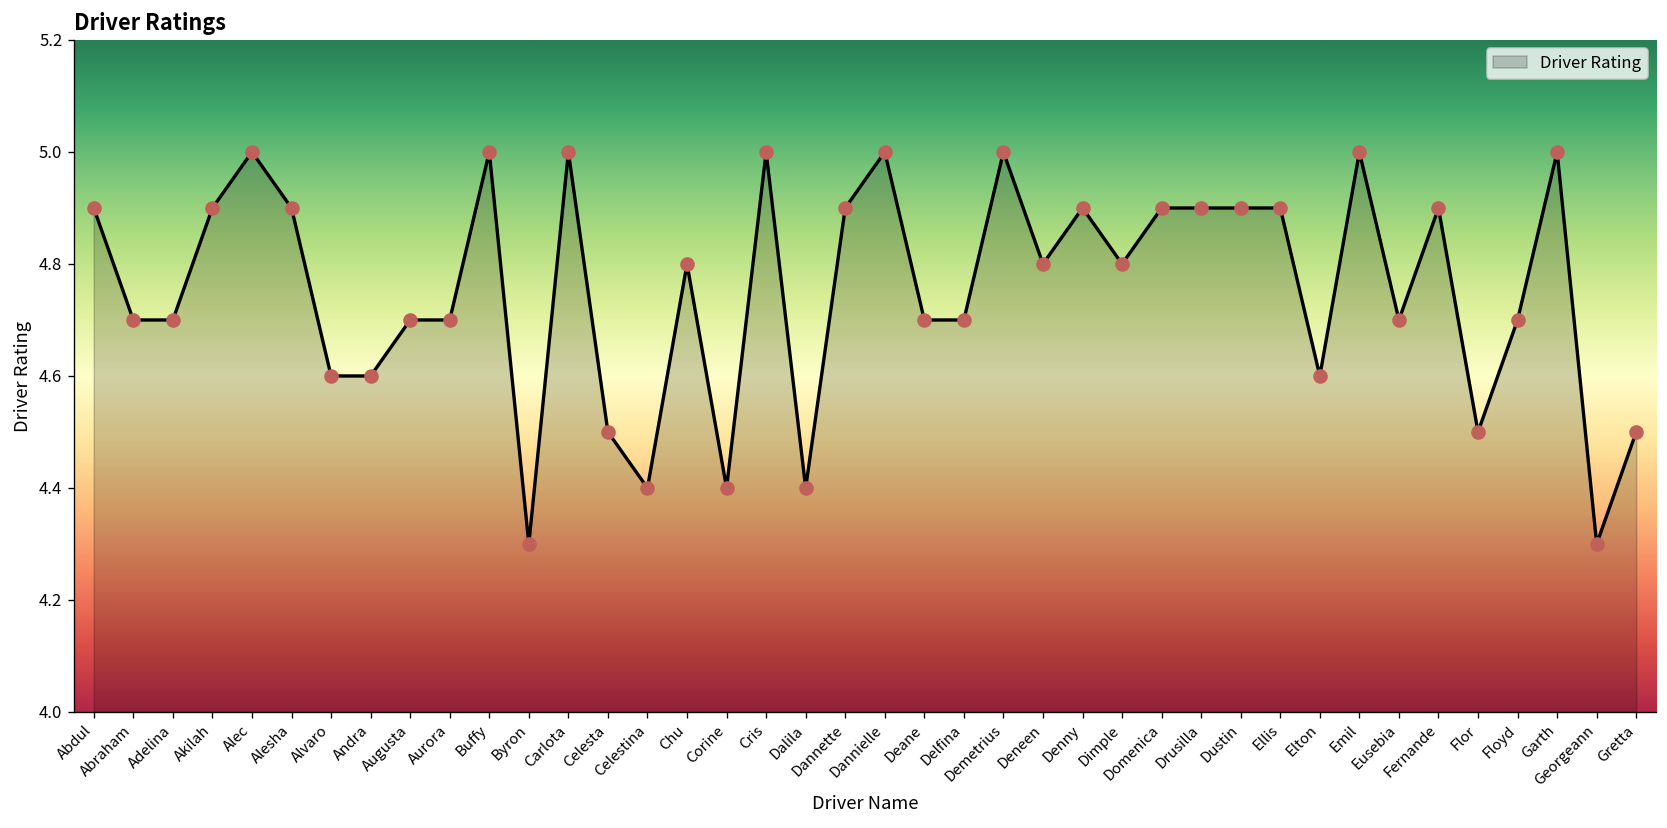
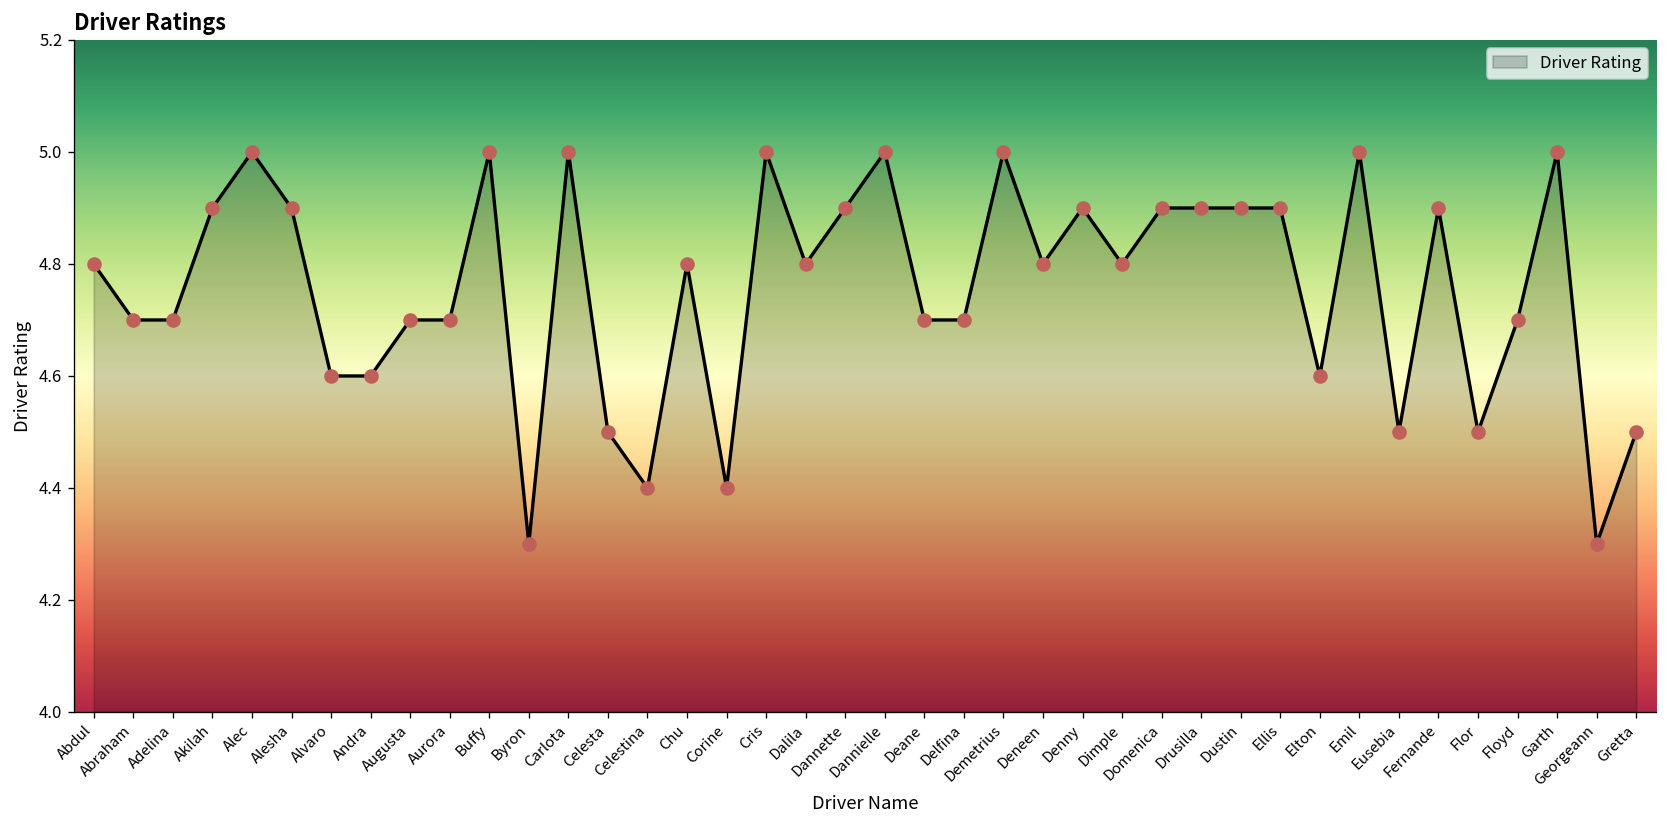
  {
-   "Abdul": 4.9,
+   "Abdul": 4.8,
    "Abraham": 4.7,
    "Adelina": 4.7,
    "Akilah": 4.9,
    "Alec": 5.0,
    "Alesha": 4.9,
    "Alvaro": 4.6,
    "Andra": 4.6,
    "Augusta": 4.7,
    "Aurora": 4.7,
    "Buffy": 5.0,
    "Byron": 4.3,
    "Carlota": 5.0,
    "Celesta": 4.5,
    "Celestina": 4.4,
    "Chu": 4.8,
    "Corine": 4.4,
    "Cris": 5.0,
-   "Dalila": 4.4,
+   "Dalila": 4.8,
    "Dannette": 4.9,
    "Dannielle": 5.0,
    "Deane": 4.7,
    "Delfina": 4.7,
    "Demetrius": 5.0,
    "Deneen": 4.8,
    "Denny": 4.9,
    "Dimple": 4.8,
    "Domenica": 4.9,
    "Drusilla": 4.9,
    "Dustin": 4.9,
    "Ellis": 4.9,
    "Elton": 4.6,
    "Emil": 5.0,
-   "Eusebia": 4.7,
+   "Eusebia": 4.5,
    "Fernande": 4.9,
    "Flor": 4.5,
    "Floyd": 4.7,
    "Garth": 5.0,
    "Georgeann": 4.3,
    "Gretta": 4.5
  }
